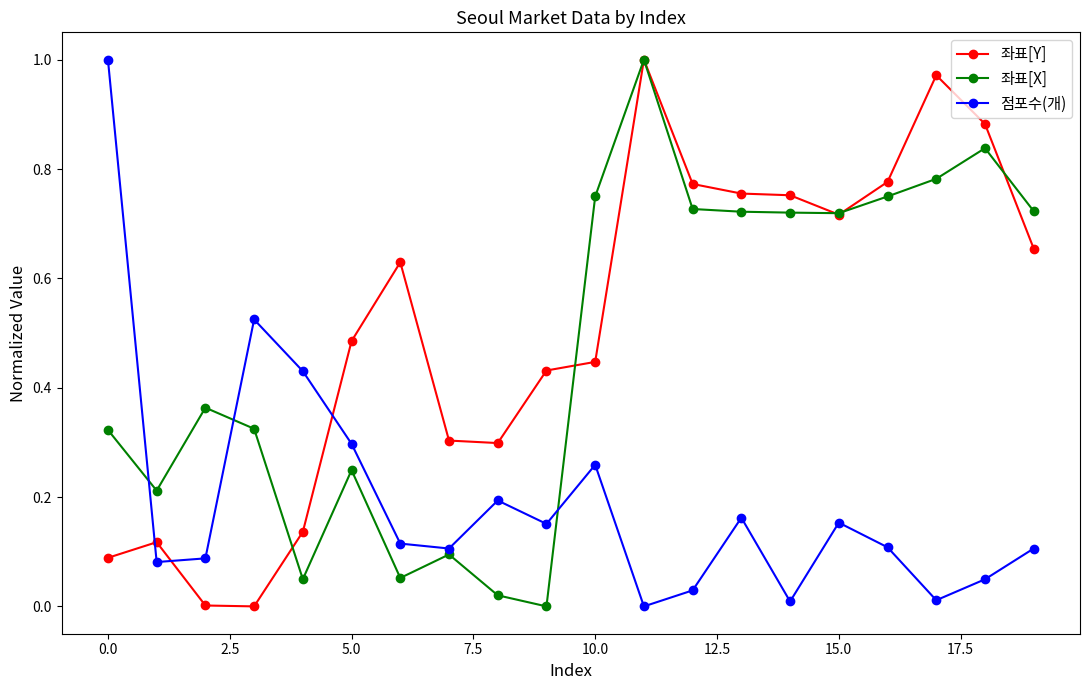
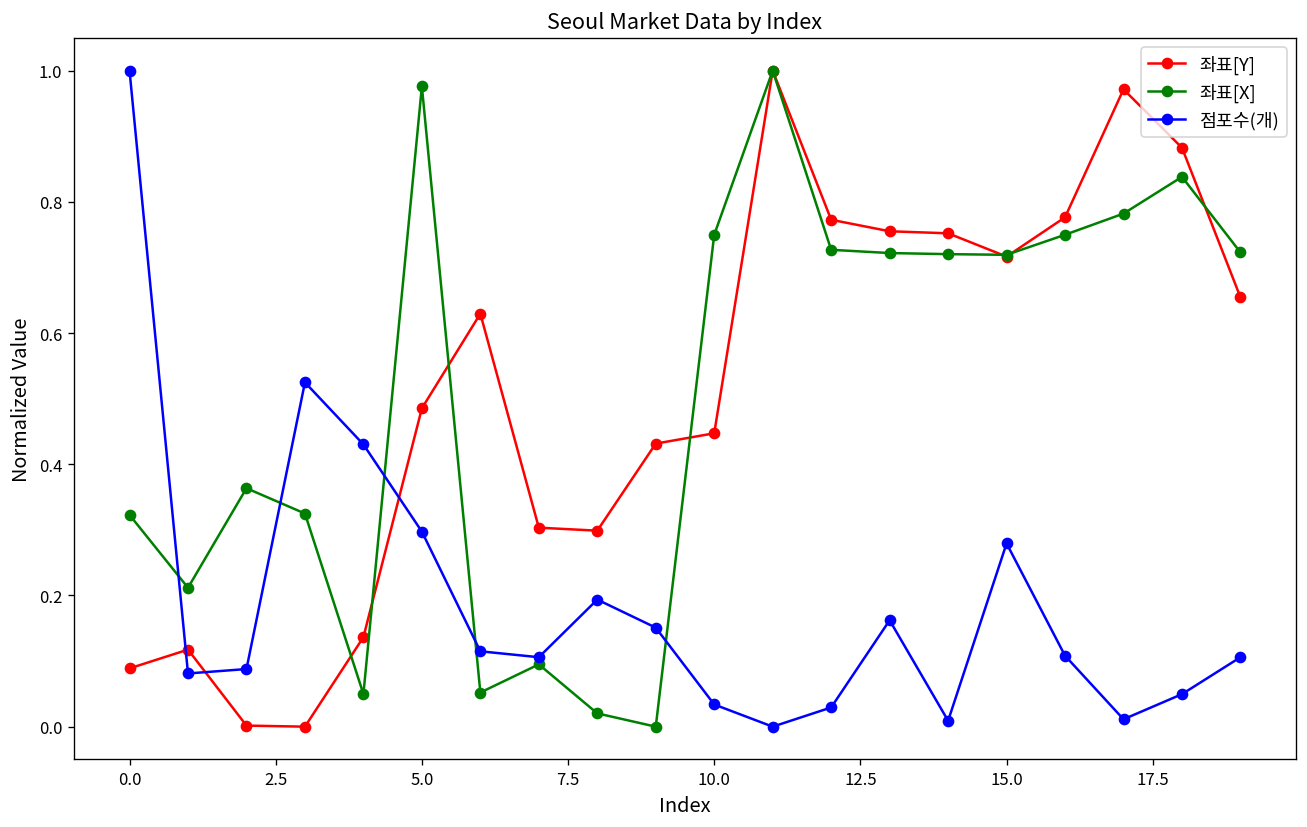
  {
    "좌표[Y]": {
      "0.0": 0.09,
      "5.0": 0.49,
      "10.0": 0.45
    },
    "좌표[X]": {
      "0.0": 0.32,
-     "5.0": 0.25,
+     "5.0": 0.98,
      "10.0": 0.75
    },
    "점포수(개)": {
      "0.0": 1.00,
      "5.0": 0.30,
-     "10.0": 0.26,
-     "15.0": 0.15
+     "10.0": 0.03,
+     "15.0": 0.28
    }
  }
